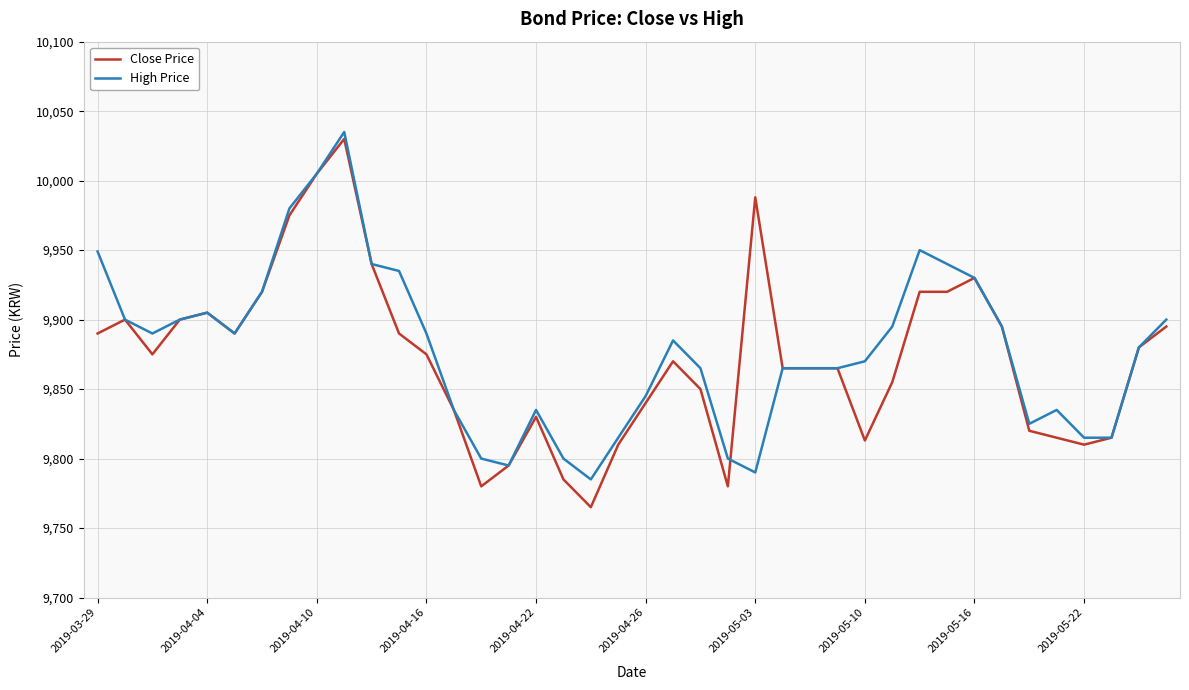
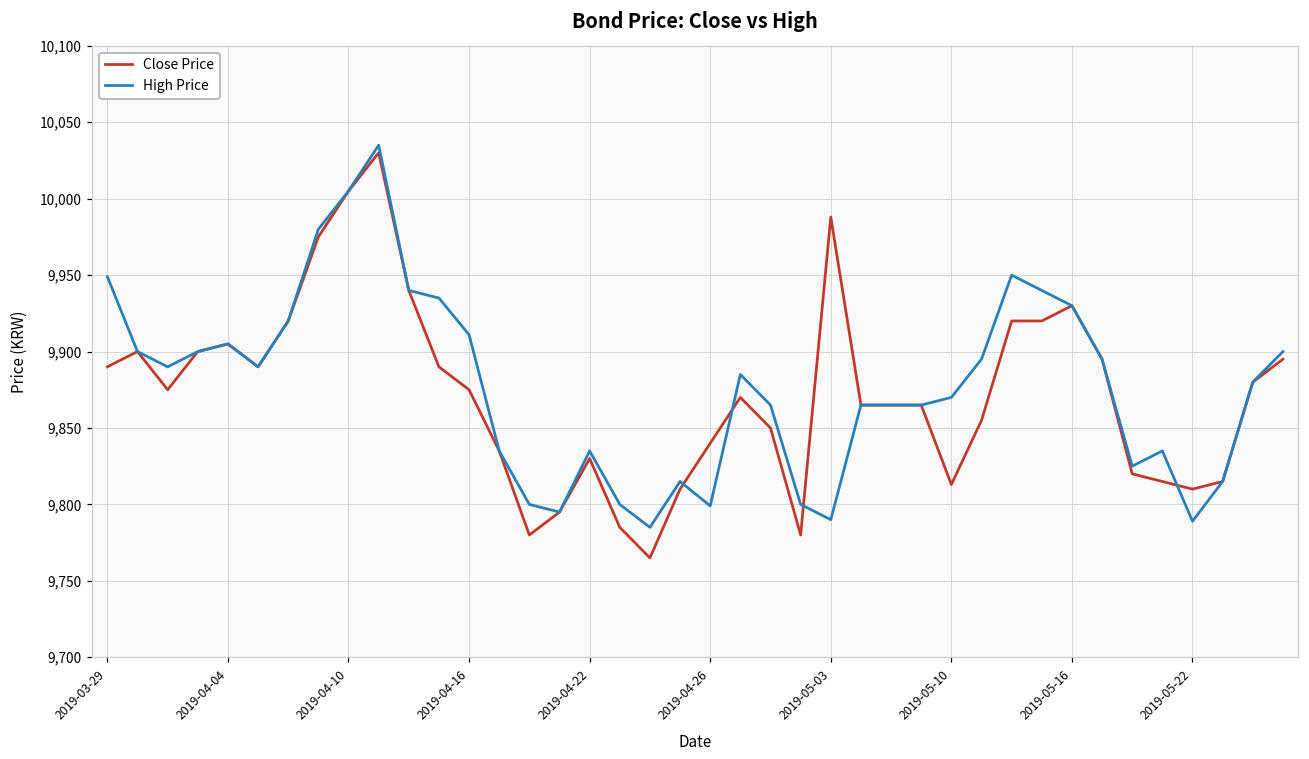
  {
    "Close Price": {
      "2019-03-29": "9,890",
      "2019-04-16": "9,875",
      "2019-04-22": "9,830",
      "2019-04-26": "9,840",
      "2019-05-03": "9,988",
      "2019-05-10": "9,813",
      "2019-05-22": "9,810"
    },
    "High Price": {
      "2019-03-29": "9,949",
-     "2019-04-16": "9,890",
+     "2019-04-16": "9,911",
      "2019-04-22": "9,835",
-     "2019-04-26": "9,845",
+     "2019-04-26": "9,799",
      "2019-05-03": "9,790",
      "2019-05-10": "9,870",
-     "2019-05-22": "9,815"
+     "2019-05-22": "9,789"
    }
  }
